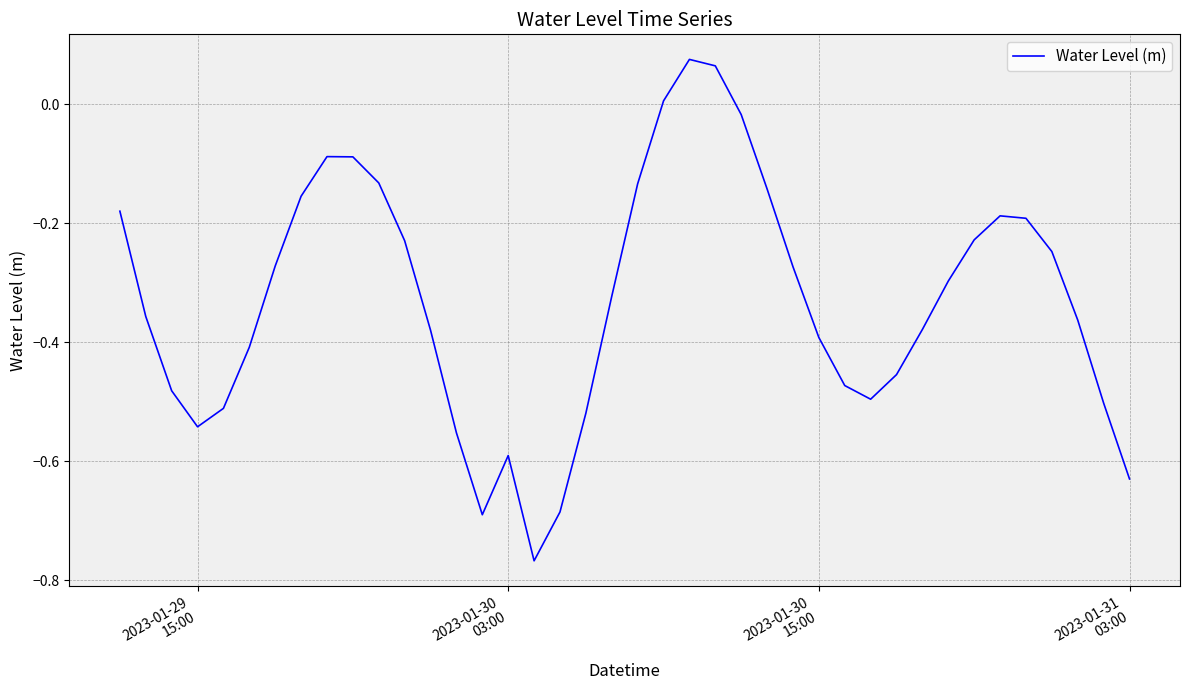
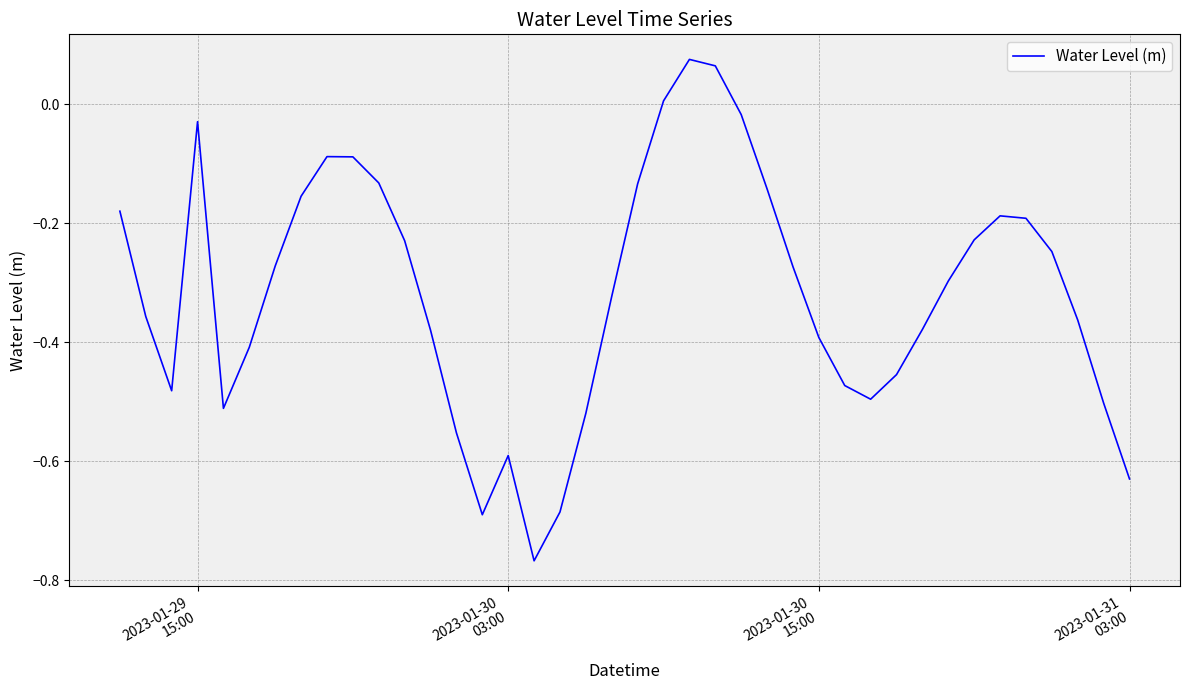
  {
-   "2023-01-29 15:00": -0.54,
+   "2023-01-29 15:00": -0.03,
    "2023-01-30 03:00": -0.59,
    "2023-01-30 15:00": -0.39,
    "2023-01-31 03:00": -0.63
  }
